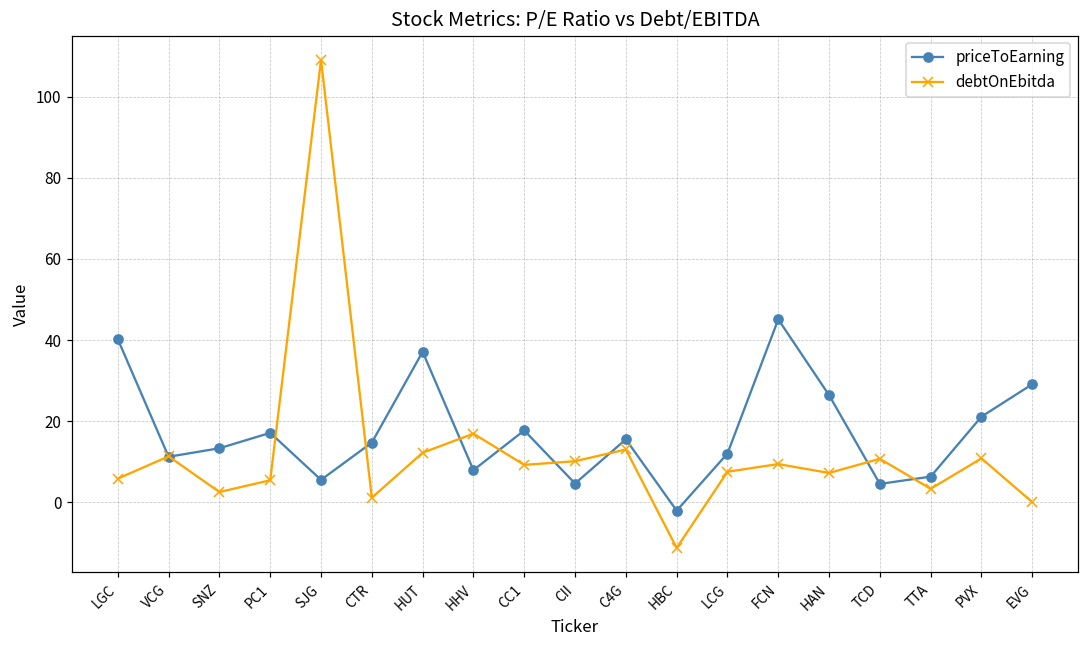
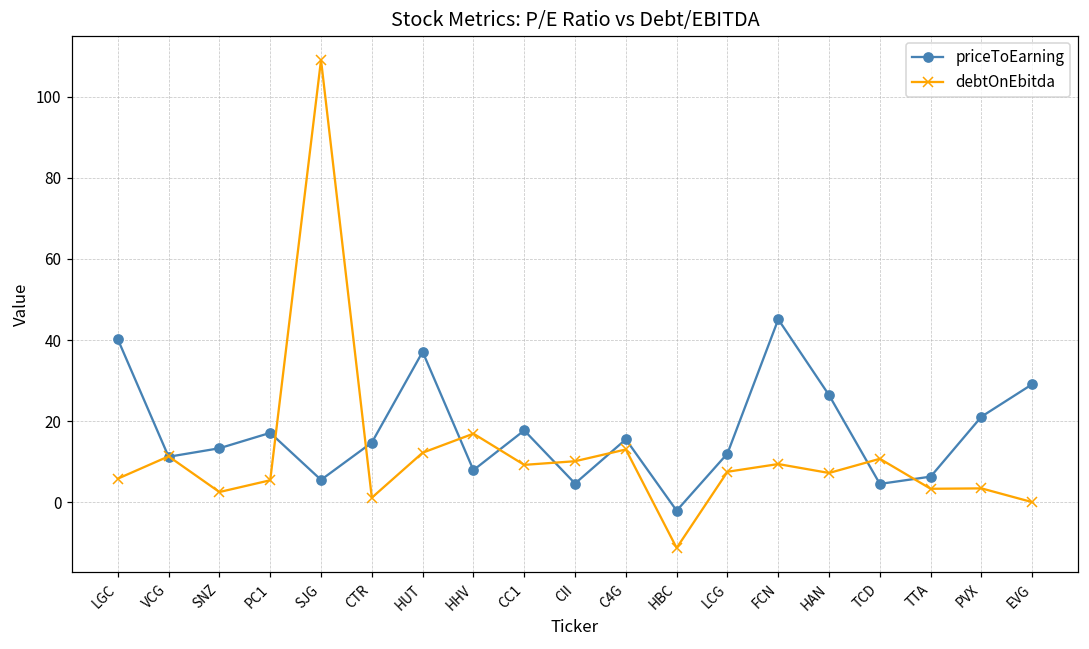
  {
    "priceToEarning": {
      "LGC": 40,
      "SNZ": 13,
      "PC1": 17,
      "SJG": 6,
      "CTR": 15,
      "HUT": 37,
      "HHV": 8,
      "CC1": 18,
      "CII": 5,
      "C4G": 16,
      "HBC": -2,
      "LCG": 12,
      "FCN": 45,
      "HAN": 26,
      "TCD": 5,
      "TTA": 6,
      "PVX": 21,
      "EVG": 29
    },
    "debtOnEbitda": {
      "LGC": 6,
      "SNZ": 3,
      "PC1": 5,
      "SJG": 109,
      "CTR": 1,
      "HUT": 12,
      "HHV": 17,
      "CC1": 9,
      "CII": 10,
      "C4G": 13,
      "HBC": -11,
      "LCG": 8,
      "FCN": 9,
      "HAN": 7,
      "TCD": 11,
      "TTA": 3,
-     "PVX": 11,
+     "PVX": 3,
      "EVG": 0
    }
  }
